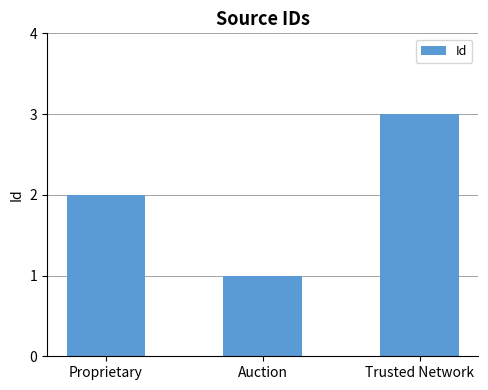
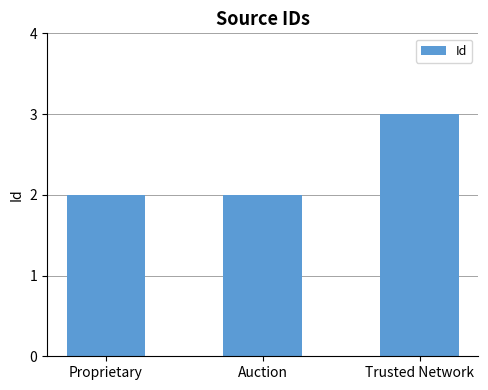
  {
    "Proprietary": 2,
-   "Auction": 1,
+   "Auction": 2,
    "Trusted Network": 3
  }
